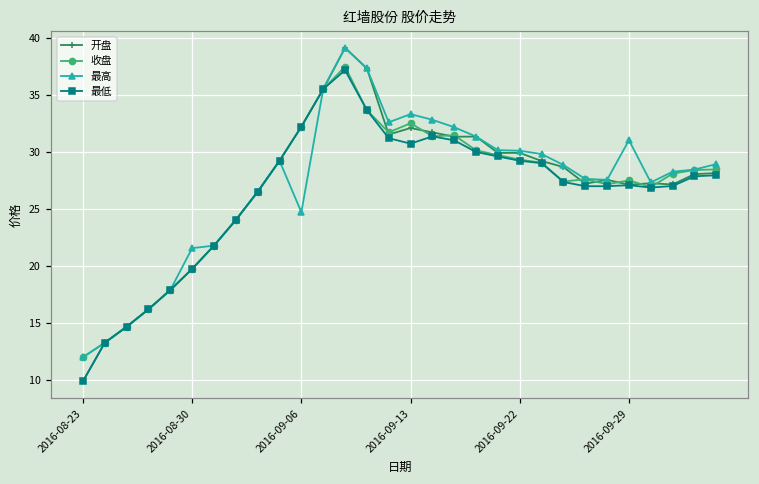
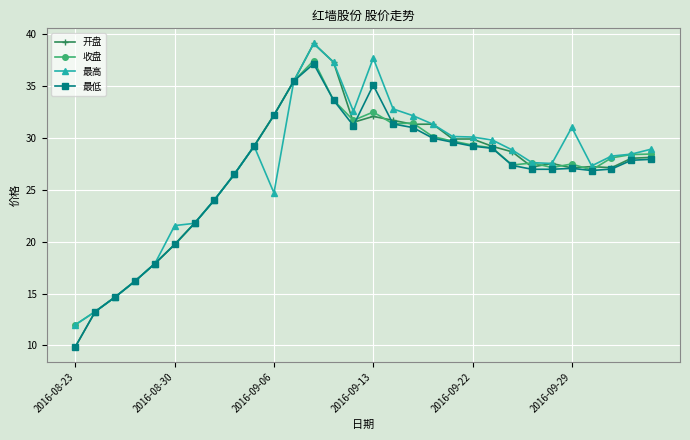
  {
    "最高": {
      "2016-08-30": 21.6,
      "2016-09-06": 24.7,
-     "2016-09-13": 33.3,
+     "2016-09-13": 37.7,
      "2016-09-29": 31.0
    },
    "最低": {
-     "2016-09-13": 30.7
+     "2016-09-13": 35.1
    }
  }
